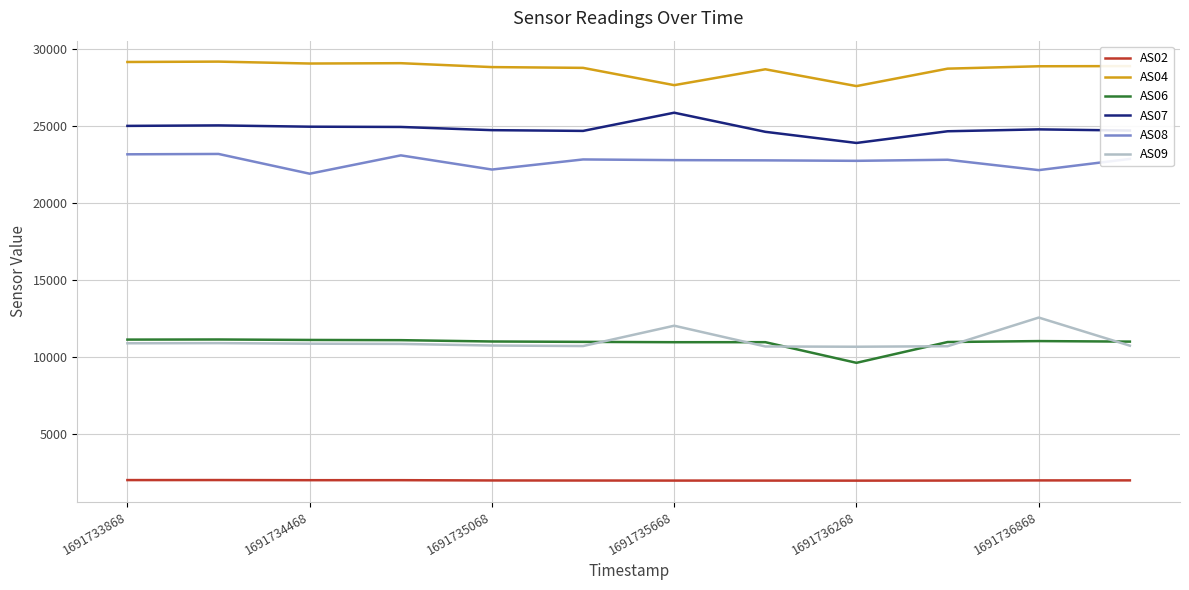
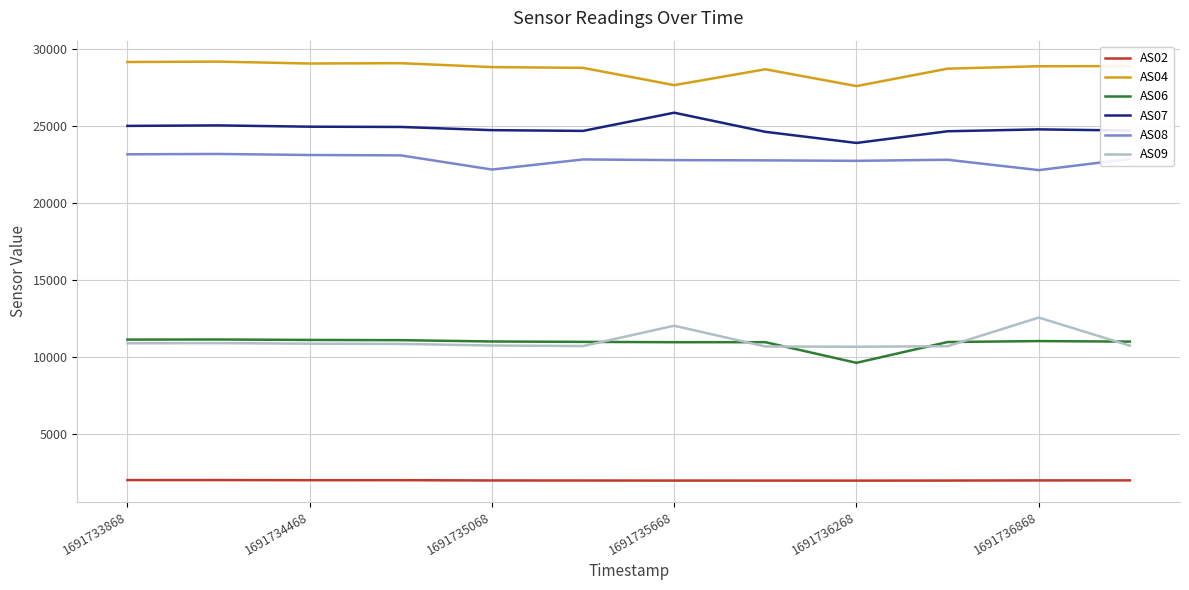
  {
    "AS02": {
      "1691733868": 2000,
      "1691734468": 2000,
      "1691735068": 2000,
      "1691735668": 2000,
      "1691736268": 2000,
      "1691736868": 2000
    },
    "AS04": {
      "1691733868": 29200,
      "1691734468": 29100,
      "1691735068": 28800,
      "1691735668": 27700,
      "1691736268": 27600,
      "1691736868": 28900
    },
    "AS06": {
      "1691733868": 11100,
      "1691734468": 11100,
      "1691735068": 11000,
      "1691735668": 11000,
      "1691736268": 9600,
      "1691736868": 11000
    },
    "AS07": {
      "1691733868": 25000,
      "1691734468": 25000,
      "1691735068": 24700,
      "1691735668": 25900,
      "1691736268": 23900,
      "1691736868": 24800
    },
    "AS08": {
      "1691733868": 23200,
-     "1691734468": 21900,
+     "1691734468": 23100,
      "1691735068": 22200,
      "1691735668": 22800,
      "1691736268": 22800,
      "1691736868": 22200
    },
    "AS09": {
      "1691733868": 10900,
      "1691734468": 10900,
      "1691735068": 10800,
      "1691735668": 12000,
      "1691736268": 10700,
      "1691736868": 12600
    }
  }
